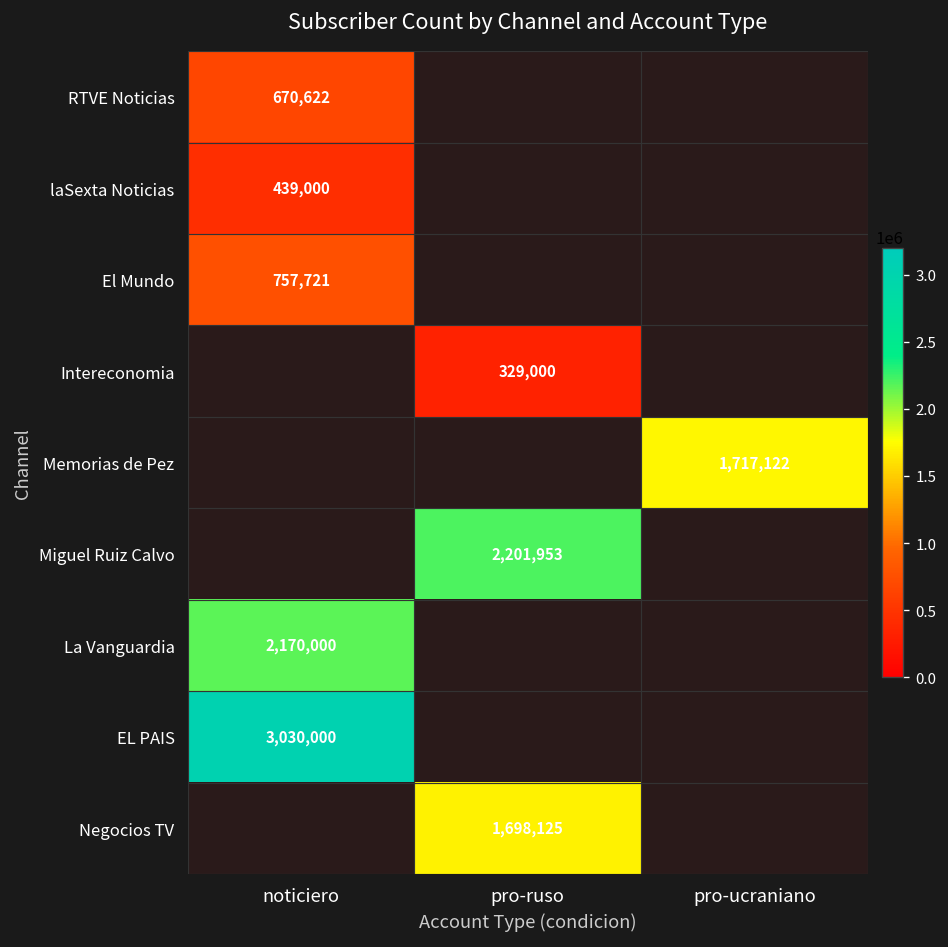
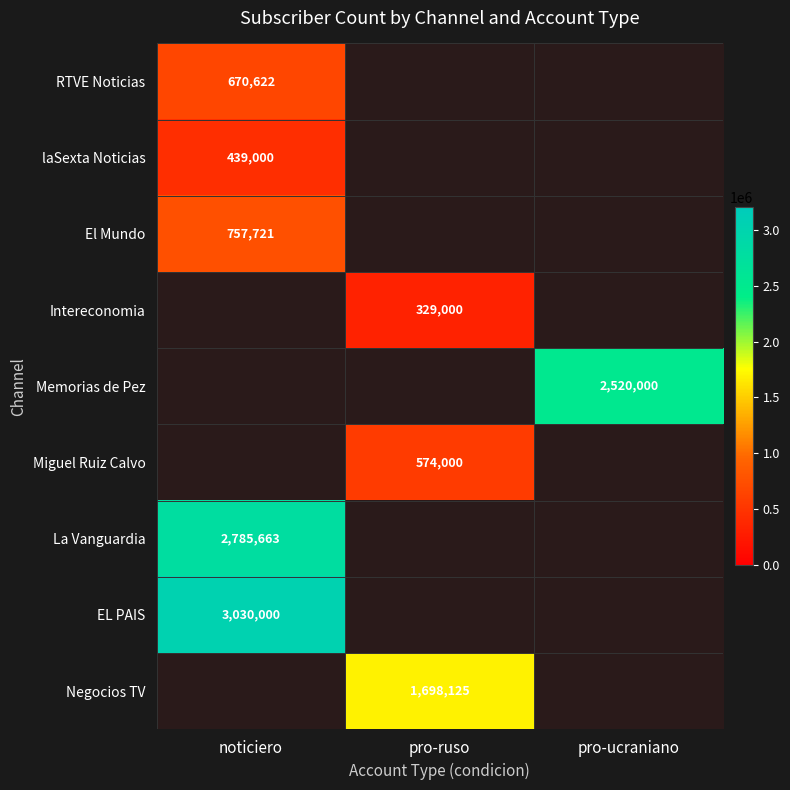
  {
    "RTVE Noticias": {
      "noticiero": "670,622"
    },
    "laSexta Noticias": {
      "noticiero": "439,000"
    },
    "El Mundo": {
      "noticiero": "757,721"
    },
    "Intereconomia": {
      "pro-ruso": "329,000"
    },
    "Memorias de Pez": {
-     "pro-ucraniano": "1,717,122"
+     "pro-ucraniano": "2,520,000"
    },
    "Miguel Ruiz Calvo": {
-     "pro-ruso": "2,201,953"
+     "pro-ruso": "574,000"
    },
    "La Vanguardia": {
-     "noticiero": "2,170,000"
+     "noticiero": "2,785,663"
    },
    "EL PAIS": {
      "noticiero": "3,030,000"
    },
    "Negocios TV": {
      "pro-ruso": "1,698,125"
    }
  }
